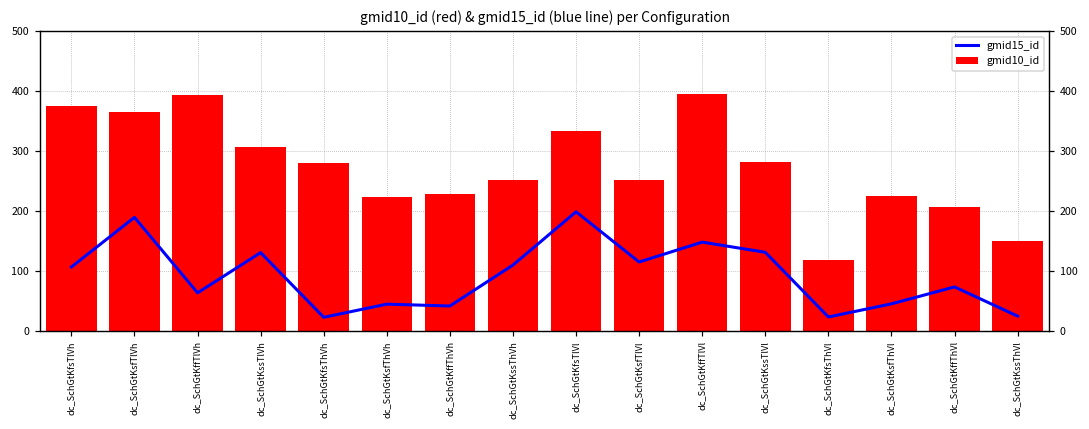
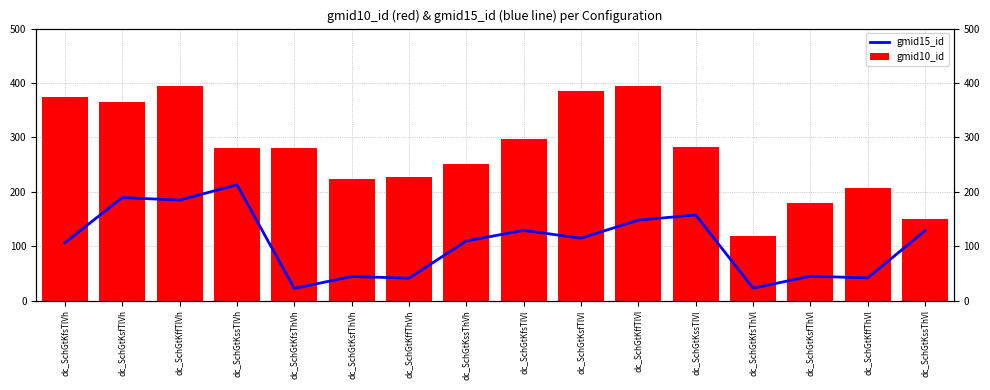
  {
    "gmid15_id": {
      "dc_SchGtKfsTlVh": 110,
      "dc_SchGtKsfTlVh": 190,
-     "dc_SchGtKffTlVh": 60,
-     "dc_SchGtKssTlVh": 130,
+     "dc_SchGtKffTlVh": 180,
+     "dc_SchGtKssTlVh": 210,
      "dc_SchGtKfsThVh": 20,
      "dc_SchGtKsfThVh": 40,
      "dc_SchGtKffThVh": 40,
      "dc_SchGtKssThVh": 110,
-     "dc_SchGtKfsTlVl": 200,
+     "dc_SchGtKfsTlVl": 130,
      "dc_SchGtKsfTlVl": 110,
      "dc_SchGtKffTlVl": 150,
-     "dc_SchGtKssTlVl": 130,
+     "dc_SchGtKssTlVl": 160,
      "dc_SchGtKfsThVl": 20,
      "dc_SchGtKsfThVl": 40,
-     "dc_SchGtKffThVl": 70,
-     "dc_SchGtKssThVl": 20
+     "dc_SchGtKffThVl": 40,
+     "dc_SchGtKssThVl": 130
    },
    "gmid10_id": {
      "dc_SchGtKfsTlVh": 380,
      "dc_SchGtKsfTlVh": 370,
      "dc_SchGtKffTlVh": 390,
-     "dc_SchGtKssTlVh": 310,
+     "dc_SchGtKssTlVh": 280,
      "dc_SchGtKfsThVh": 280,
      "dc_SchGtKsfThVh": 220,
      "dc_SchGtKffThVh": 230,
      "dc_SchGtKssThVh": 250,
-     "dc_SchGtKfsTlVl": 330,
-     "dc_SchGtKsfTlVl": 250,
+     "dc_SchGtKfsTlVl": 300,
+     "dc_SchGtKsfTlVl": 390,
      "dc_SchGtKffTlVl": 400,
      "dc_SchGtKssTlVl": 280,
      "dc_SchGtKfsThVl": 120,
-     "dc_SchGtKsfThVl": 230,
+     "dc_SchGtKsfThVl": 180,
      "dc_SchGtKffThVl": 210,
      "dc_SchGtKssThVl": 150
    }
  }
